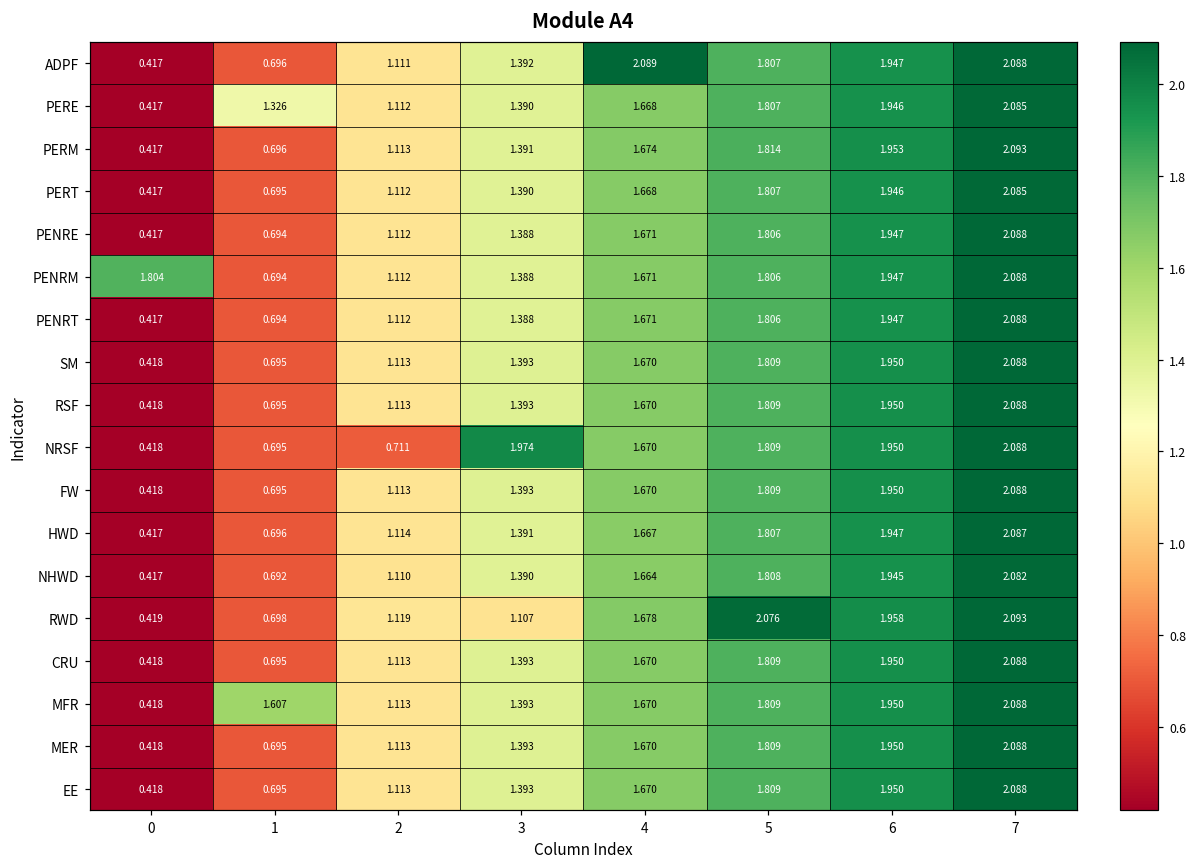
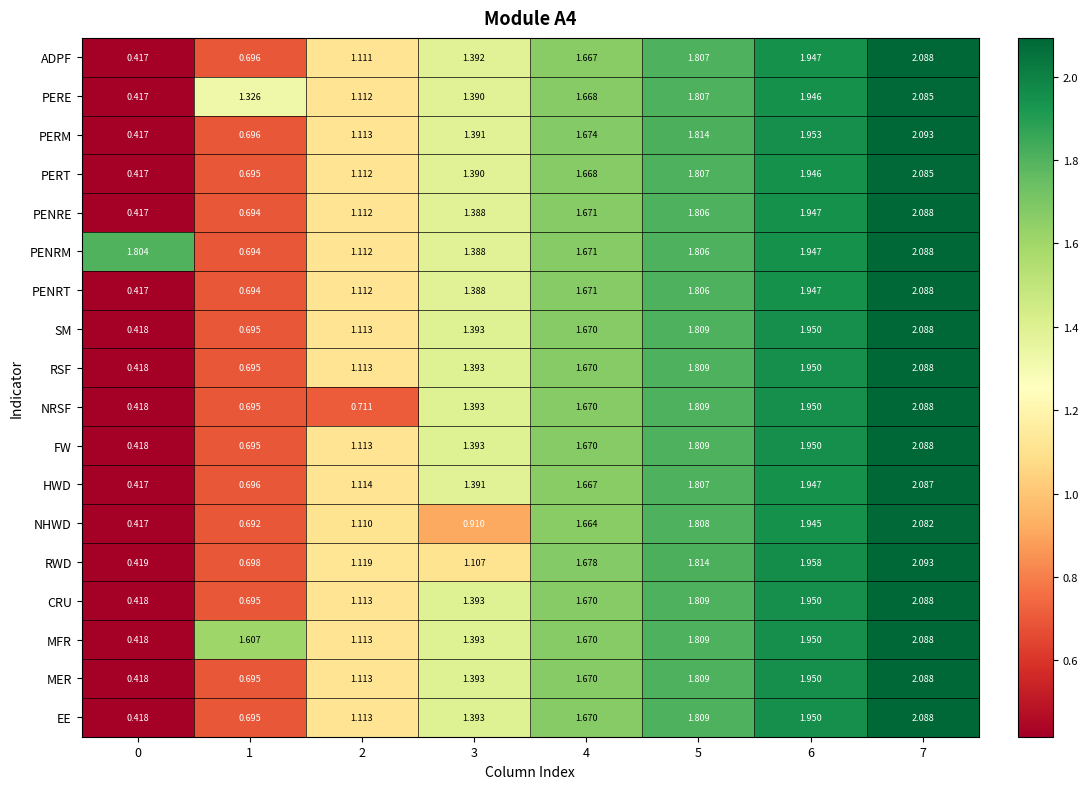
  {
    "ADPF": {
      "0": 0.417,
      "1": 0.696,
      "2": 1.111,
      "3": 1.392,
-     "4": 2.089,
+     "4": 1.667,
      "5": 1.807,
      "6": 1.947,
      "7": 2.088
    },
    "PERE": {
      "0": 0.417,
      "1": 1.326,
      "2": 1.112,
      "3": 1.390,
      "4": 1.668,
      "5": 1.807,
      "6": 1.946,
      "7": 2.085
    },
    "PERM": {
      "0": 0.417,
      "1": 0.696,
      "2": 1.113,
      "3": 1.391,
      "4": 1.674,
      "5": 1.814,
      "6": 1.953,
      "7": 2.093
    },
    "PERT": {
      "0": 0.417,
      "1": 0.695,
      "2": 1.112,
      "3": 1.390,
      "4": 1.668,
      "5": 1.807,
      "6": 1.946,
      "7": 2.085
    },
    "PENRE": {
      "0": 0.417,
      "1": 0.694,
      "2": 1.112,
      "3": 1.388,
      "4": 1.671,
      "5": 1.806,
      "6": 1.947,
      "7": 2.088
    },
    "PENRM": {
      "0": 1.804,
      "1": 0.694,
      "2": 1.112,
      "3": 1.388,
      "4": 1.671,
      "5": 1.806,
      "6": 1.947,
      "7": 2.088
    },
    "PENRT": {
      "0": 0.417,
      "1": 0.694,
      "2": 1.112,
      "3": 1.388,
      "4": 1.671,
      "5": 1.806,
      "6": 1.947,
      "7": 2.088
    },
    "SM": {
      "0": 0.418,
      "1": 0.695,
      "2": 1.113,
      "3": 1.393,
      "4": 1.670,
      "5": 1.809,
      "6": 1.950,
      "7": 2.088
    },
    "RSF": {
      "0": 0.418,
      "1": 0.695,
      "2": 1.113,
      "3": 1.393,
      "4": 1.670,
      "5": 1.809,
      "6": 1.950,
      "7": 2.088
    },
    "NRSF": {
      "0": 0.418,
      "1": 0.695,
      "2": 0.711,
-     "3": 1.974,
+     "3": 1.393,
      "4": 1.670,
      "5": 1.809,
      "6": 1.950,
      "7": 2.088
    },
    "FW": {
      "0": 0.418,
      "1": 0.695,
      "2": 1.113,
      "3": 1.393,
      "4": 1.670,
      "5": 1.809,
      "6": 1.950,
      "7": 2.088
    },
    "HWD": {
      "0": 0.417,
      "1": 0.696,
      "2": 1.114,
      "3": 1.391,
      "4": 1.667,
      "5": 1.807,
      "6": 1.947,
      "7": 2.087
    },
    "NHWD": {
      "0": 0.417,
      "1": 0.692,
      "2": 1.110,
-     "3": 1.390,
+     "3": 0.910,
      "4": 1.664,
      "5": 1.808,
      "6": 1.945,
      "7": 2.082
    },
    "RWD": {
      "0": 0.419,
      "1": 0.698,
      "2": 1.119,
      "3": 1.107,
      "4": 1.678,
-     "5": 2.076,
+     "5": 1.814,
      "6": 1.958,
      "7": 2.093
    },
    "CRU": {
      "0": 0.418,
      "1": 0.695,
      "2": 1.113,
      "3": 1.393,
      "4": 1.670,
      "5": 1.809,
      "6": 1.950,
      "7": 2.088
    },
    "MFR": {
      "0": 0.418,
      "1": 1.607,
      "2": 1.113,
      "3": 1.393,
      "4": 1.670,
      "5": 1.809,
      "6": 1.950,
      "7": 2.088
    },
    "MER": {
      "0": 0.418,
      "1": 0.695,
      "2": 1.113,
      "3": 1.393,
      "4": 1.670,
      "5": 1.809,
      "6": 1.950,
      "7": 2.088
    },
    "EE": {
      "0": 0.418,
      "1": 0.695,
      "2": 1.113,
      "3": 1.393,
      "4": 1.670,
      "5": 1.809,
      "6": 1.950,
      "7": 2.088
    }
  }
